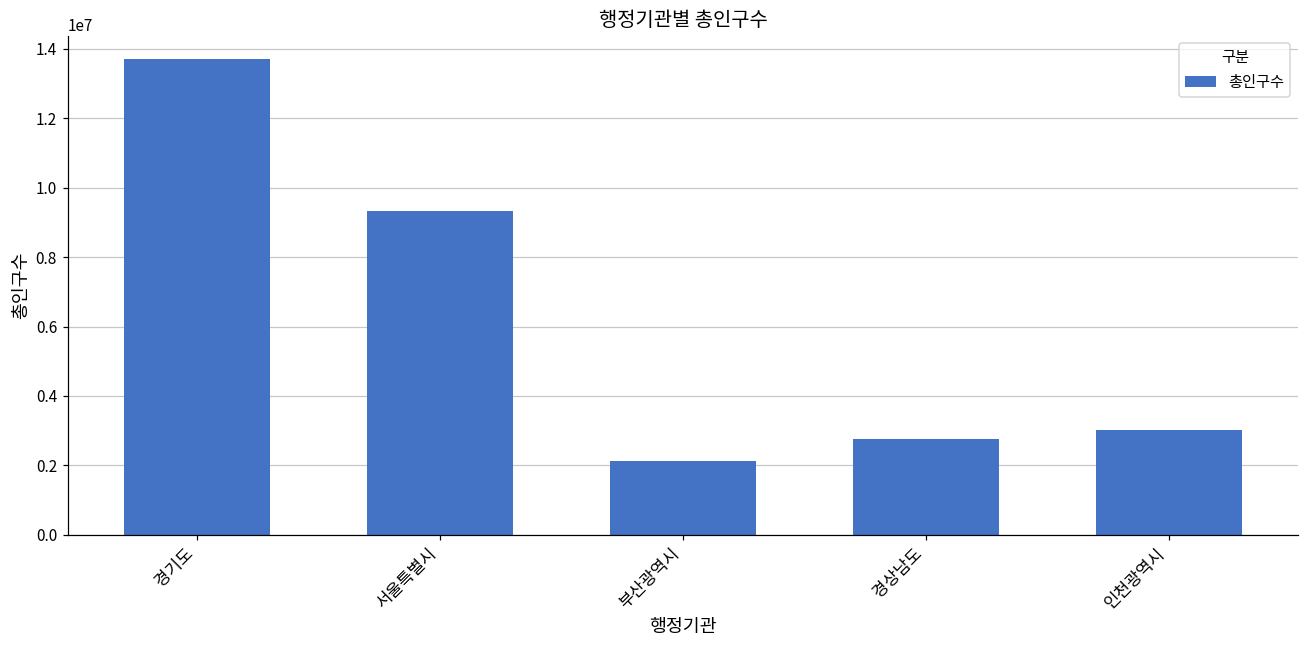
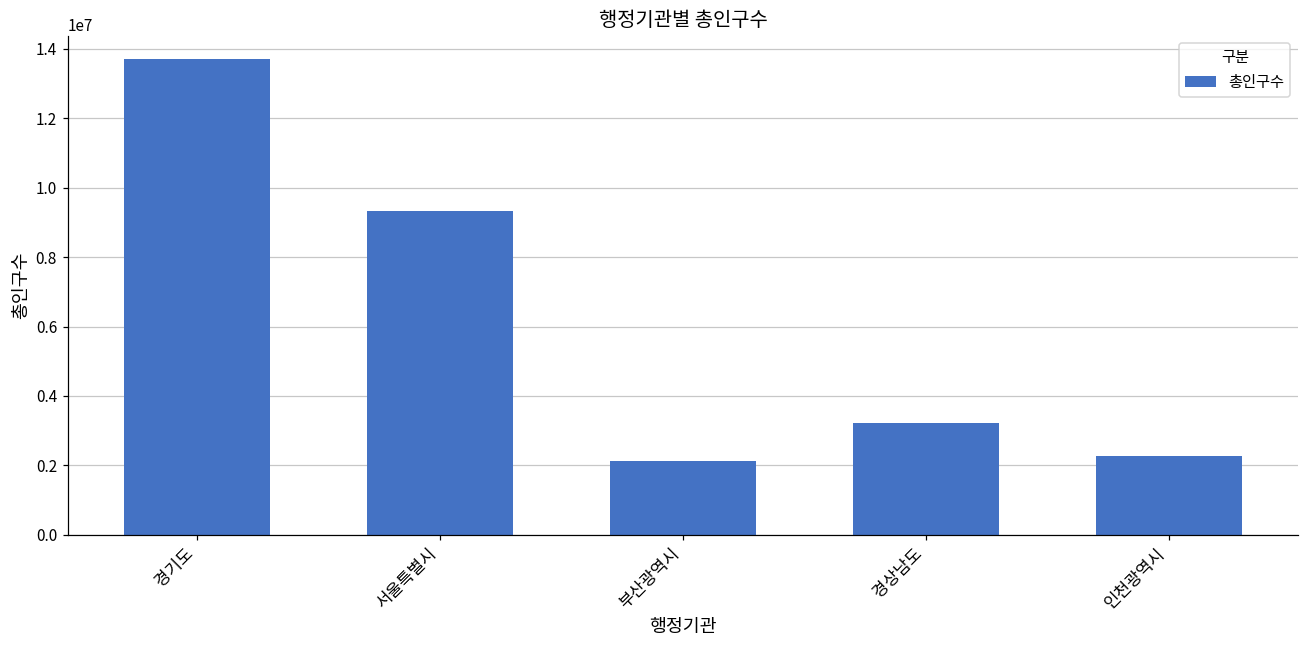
  {
    "경기도": 13700000,
    "서울특별시": 9300000,
    "부산광역시": 2100000,
-   "경상남도": 2800000,
-   "인천광역시": 3000000
+   "경상남도": 3200000,
+   "인천광역시": 2300000
  }
